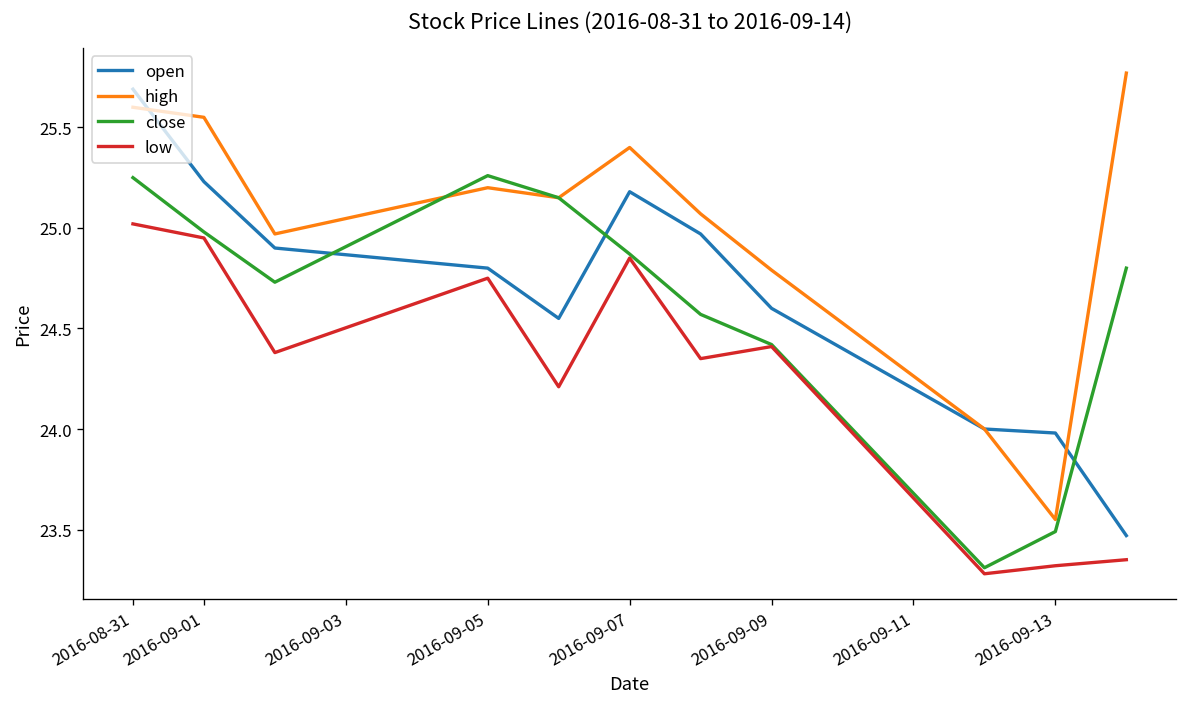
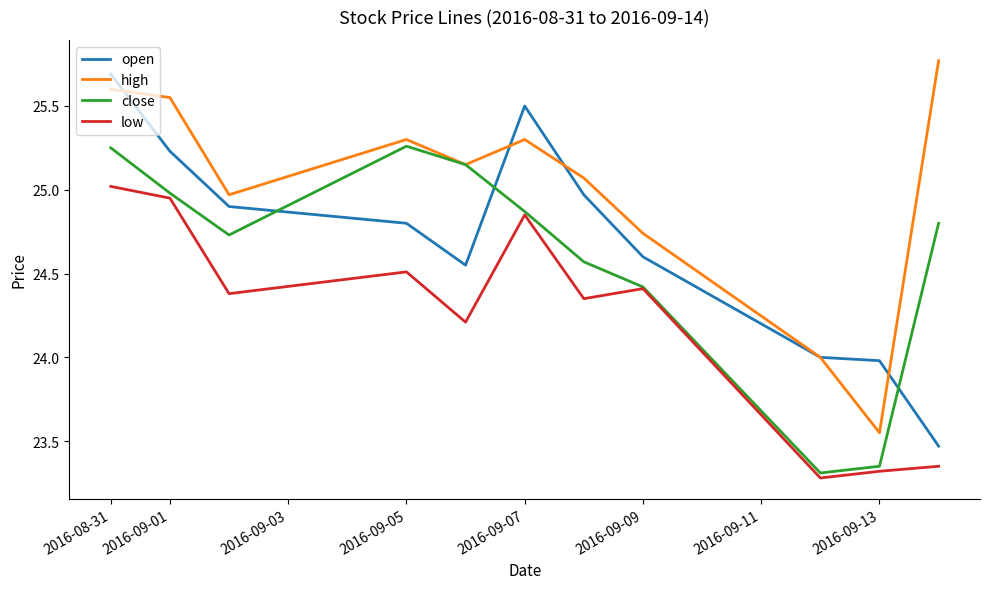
  {
    "open": {
      "2016-09-01": 25.23,
      "2016-09-05": 24.80,
-     "2016-09-07": 25.18,
+     "2016-09-07": 25.50,
      "2016-09-09": 24.60,
      "2016-09-13": 23.98
    },
    "high": {
      "2016-09-01": 25.55,
-     "2016-09-05": 25.2,
-     "2016-09-07": 25.4,
-     "2016-09-09": 24.79,
+     "2016-09-05": 25.3,
+     "2016-09-07": 25.3,
+     "2016-09-09": 24.74,
      "2016-09-13": 23.55
    },
    "close": {
      "2016-08-31": 25.25,
      "2016-09-01": 24.98,
      "2016-09-05": 25.26,
      "2016-09-07": 24.87,
-     "2016-09-13": 23.49
+     "2016-09-13": 23.35
    },
    "low": {
      "2016-08-31": 25.02,
      "2016-09-01": 24.95,
-     "2016-09-05": 24.75,
+     "2016-09-05": 24.51,
      "2016-09-07": 24.85,
      "2016-09-13": 23.32
    }
  }
